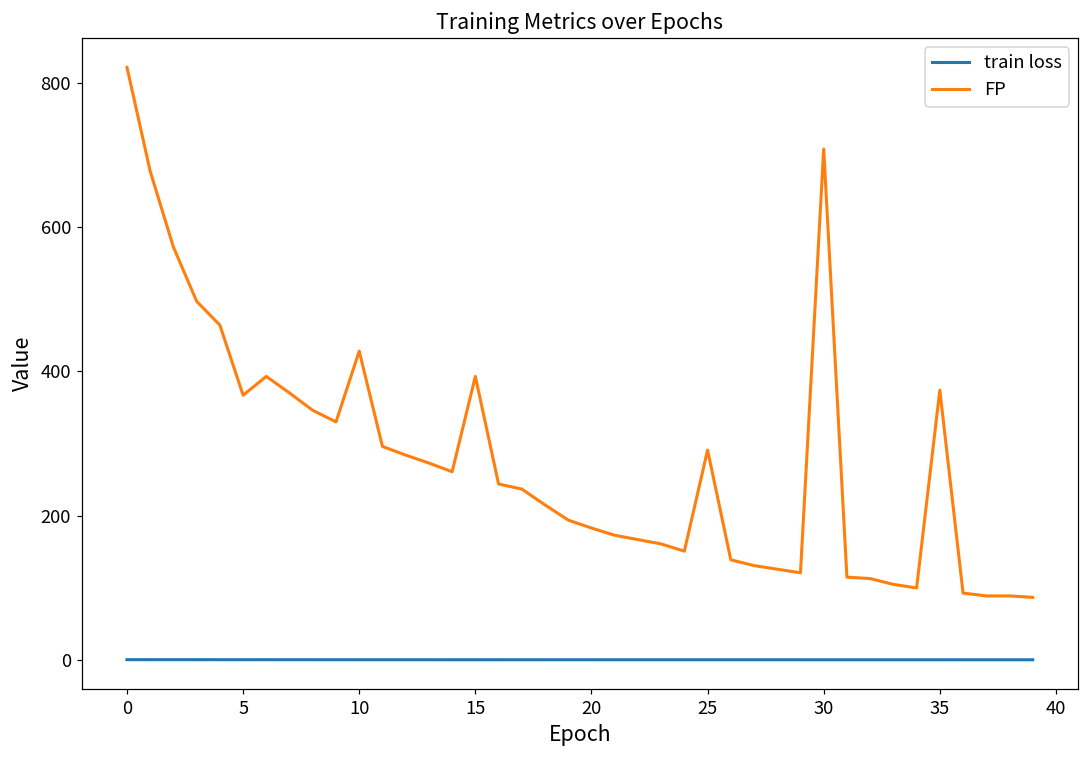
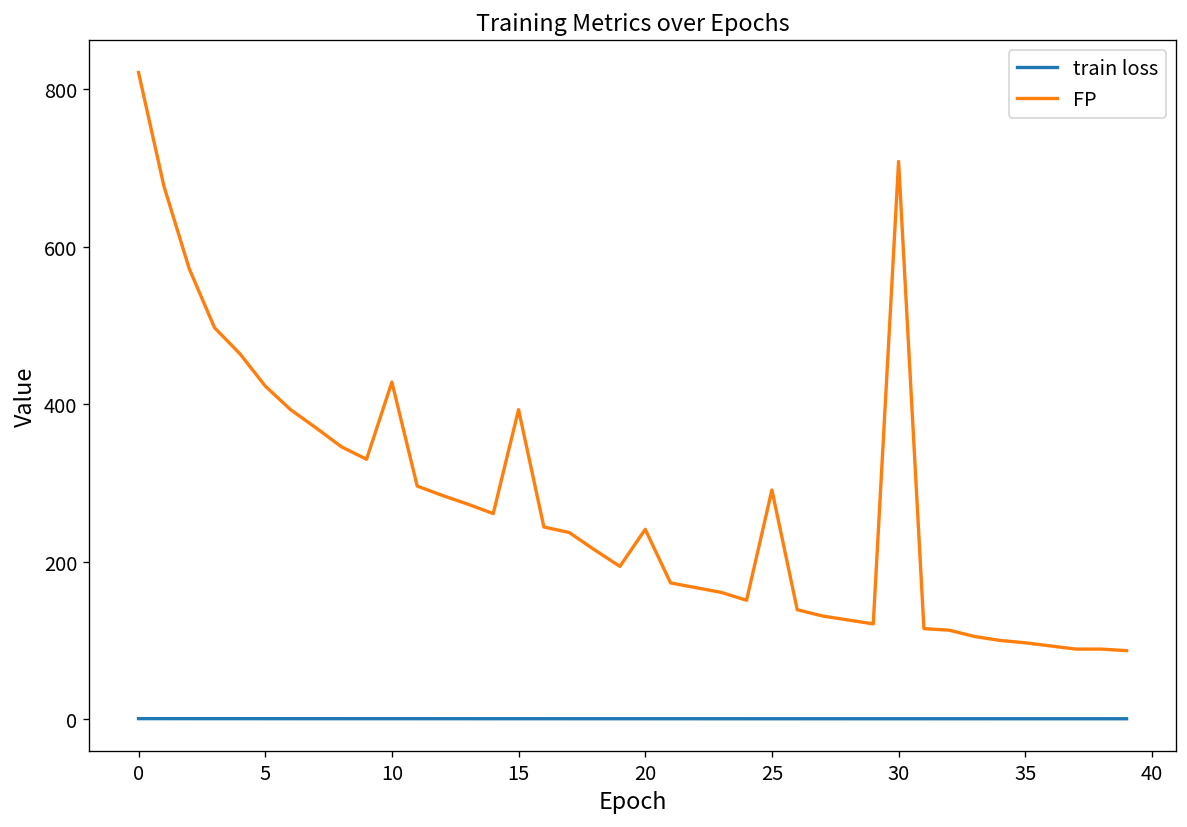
  {
    "train loss": {
      "0": 0,
      "5": 0,
      "10": 0,
      "15": 0,
      "20": 0,
      "25": 0,
      "30": 0,
      "35": 0
    },
    "FP": {
      "0": 820,
-     "5": 370,
+     "5": 420,
      "10": 430,
      "15": 390,
-     "20": 180,
+     "20": 240,
      "25": 290,
      "30": 710,
-     "35": 370
+     "35": 100
    }
  }
